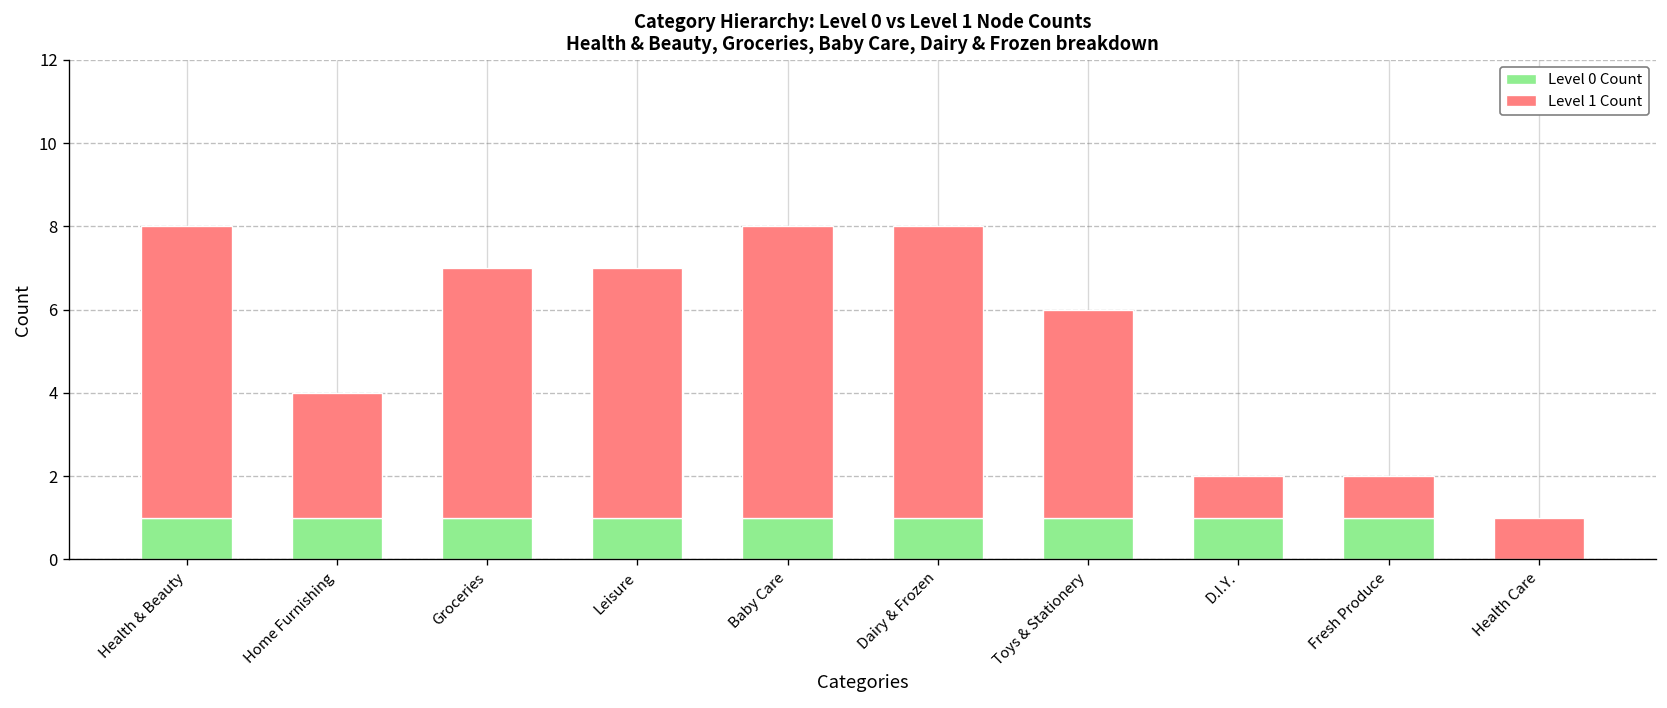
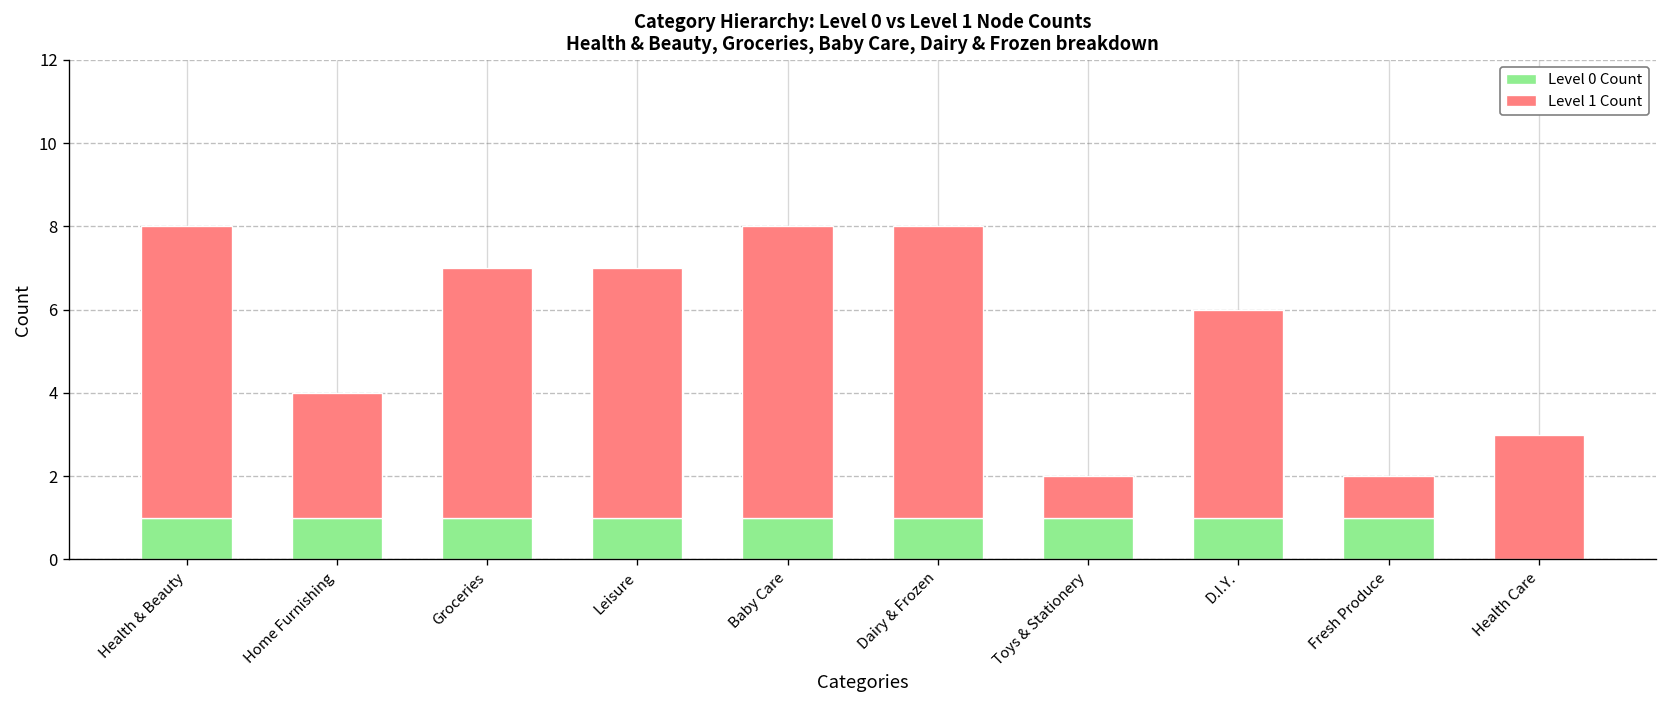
  {
    "Level 0 Count": {
      "Health & Beauty": 1,
      "Home Furnishing": 1,
      "Groceries": 1,
      "Leisure": 1,
      "Baby Care": 1,
      "Dairy & Frozen": 1,
      "Toys & Stationery": 1,
      "D.I.Y.": 1,
      "Fresh Produce": 1,
      "Health Care": 0
    },
    "Level 1 Count": {
      "Health & Beauty": 7,
      "Home Furnishing": 3,
      "Groceries": 6,
      "Leisure": 6,
      "Baby Care": 7,
      "Dairy & Frozen": 7,
-     "Toys & Stationery": 5,
-     "D.I.Y.": 1,
+     "Toys & Stationery": 1,
+     "D.I.Y.": 5,
      "Fresh Produce": 1,
-     "Health Care": 1
+     "Health Care": 3
    }
  }
